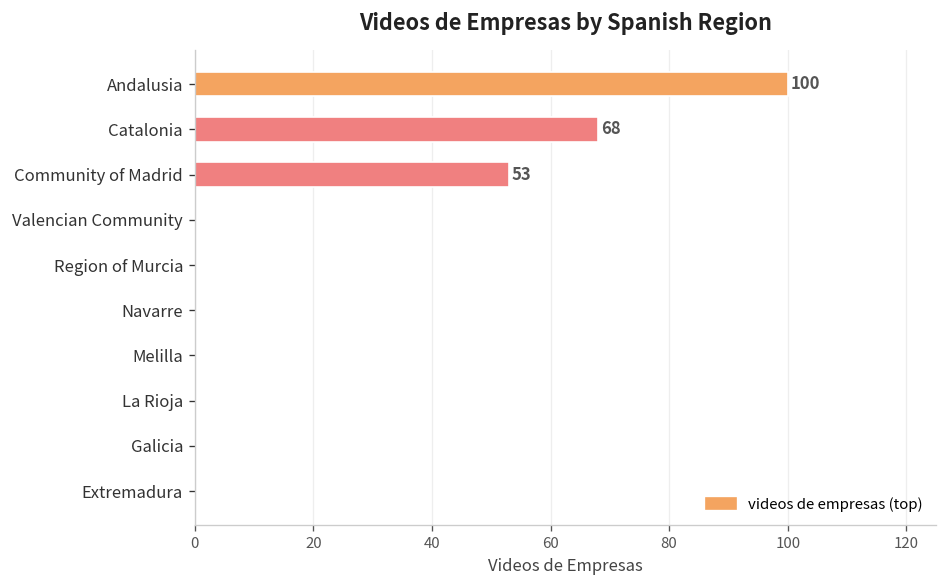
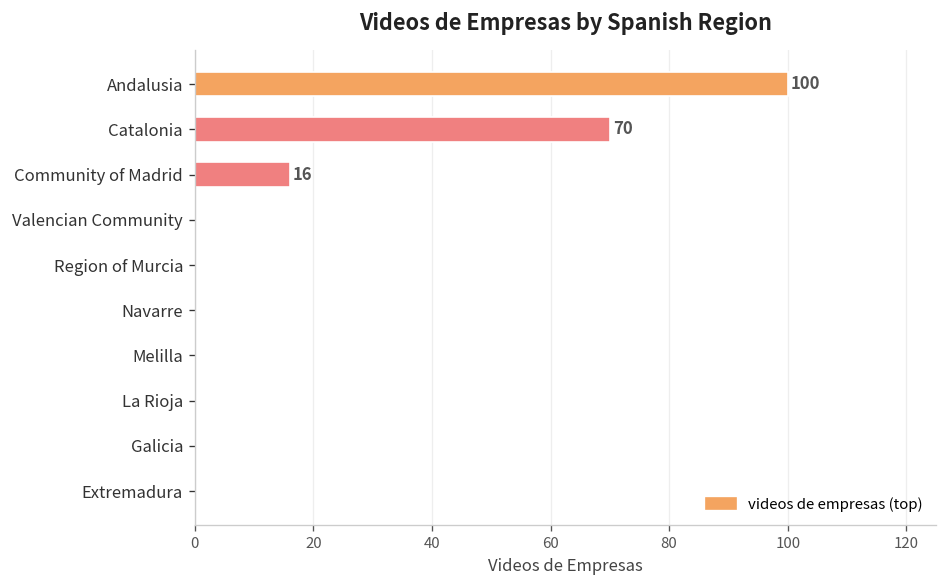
  {
    "Andalusia": 100,
-   "Catalonia": 68,
-   "Community of Madrid": 53
+   "Catalonia": 70,
+   "Community of Madrid": 16
  }
